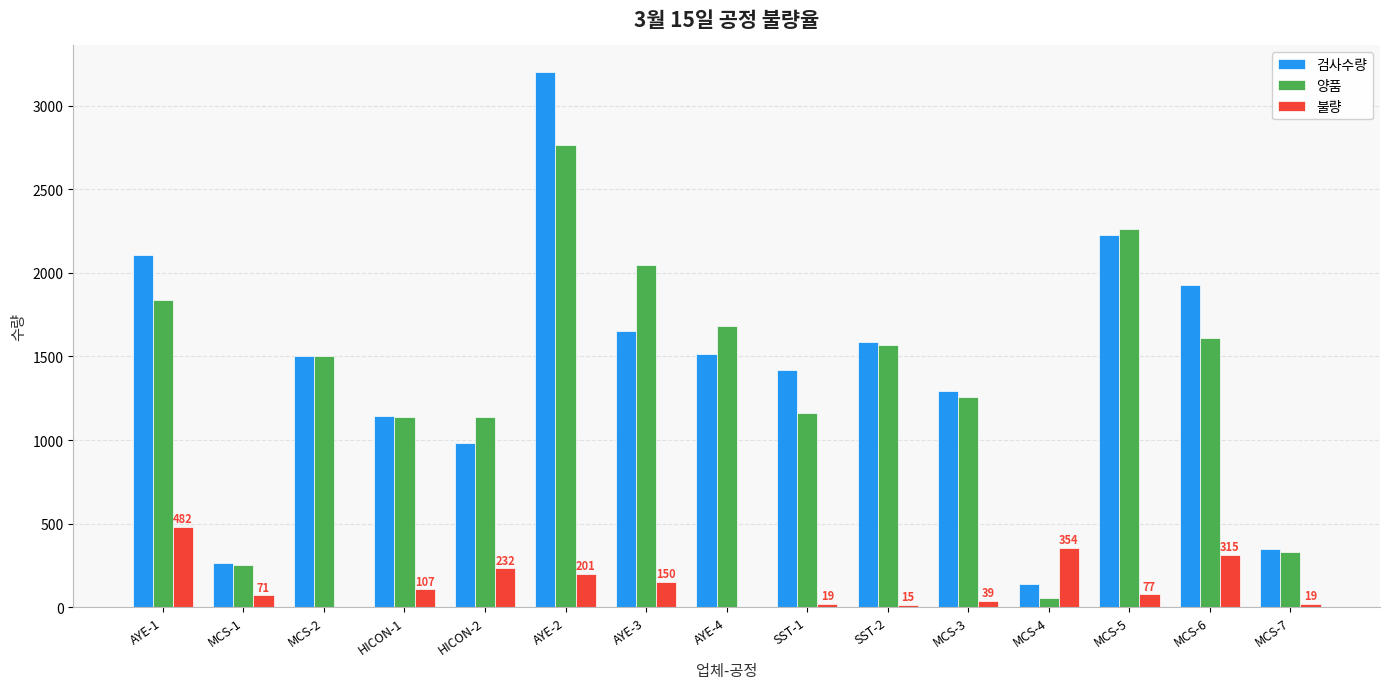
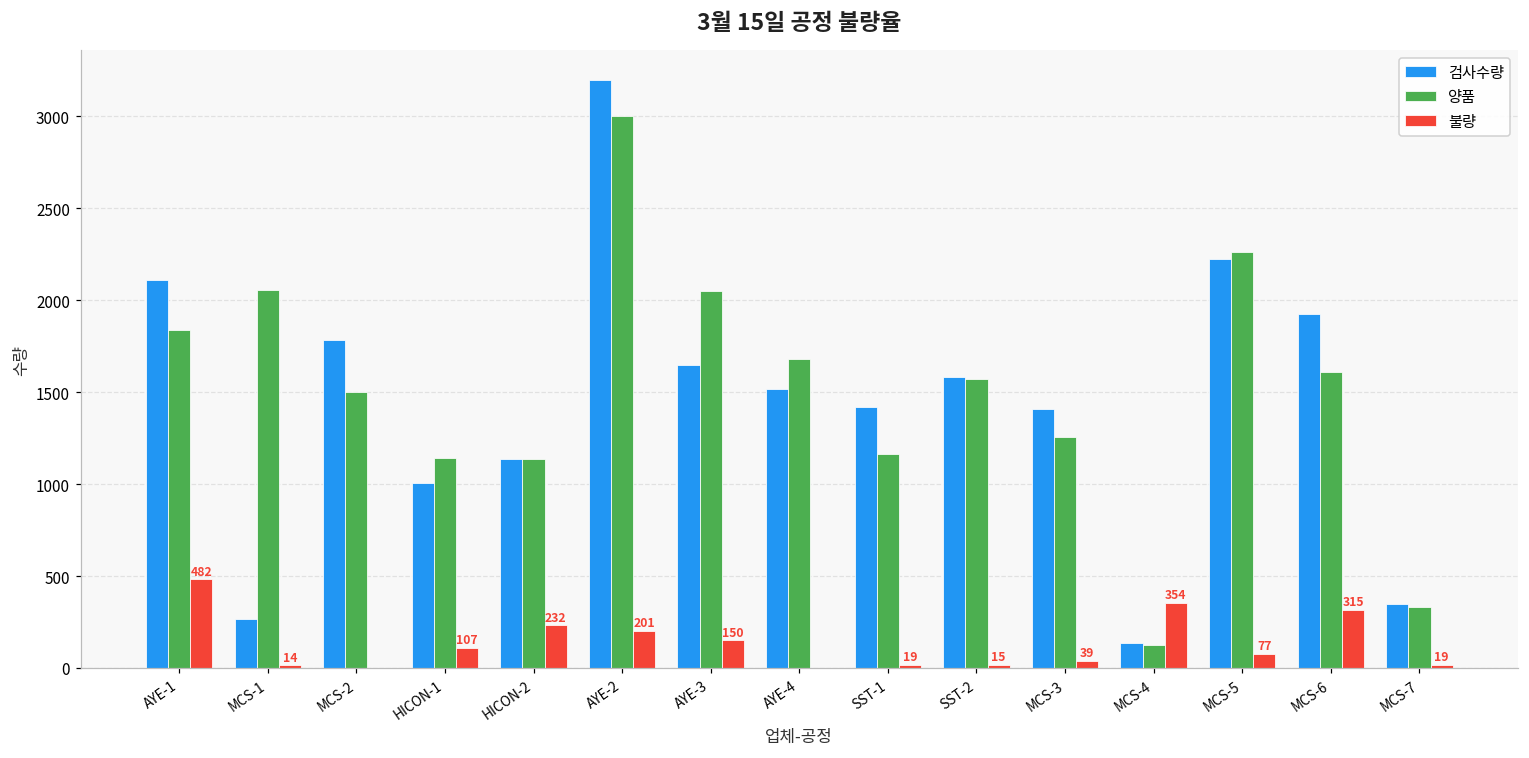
  {
    "검사수량": {
      "AYE-1": 2110,
      "MCS-1": 260,
-     "MCS-2": 1500,
-     "HICON-1": 1140,
-     "HICON-2": 980,
+     "MCS-2": 1780,
+     "HICON-1": 1010,
+     "HICON-2": 1140,
      "AYE-2": 3200,
      "AYE-3": 1650,
      "AYE-4": 1520,
      "SST-1": 1420,
      "SST-2": 1590,
-     "MCS-3": 1300,
+     "MCS-3": 1410,
      "MCS-4": 140,
      "MCS-5": 2230,
      "MCS-6": 1930,
      "MCS-7": 350
    },
    "양품": {
      "AYE-1": 1840,
-     "MCS-1": 250,
+     "MCS-1": 2060,
      "MCS-2": 1500,
      "HICON-1": 1140,
      "HICON-2": 1140,
-     "AYE-2": 2770,
+     "AYE-2": 3000,
      "AYE-3": 2050,
      "AYE-4": 1680,
      "SST-1": 1160,
      "SST-2": 1570,
      "MCS-3": 1260,
-     "MCS-4": 60,
+     "MCS-4": 130,
      "MCS-5": 2270,
      "MCS-6": 1610,
      "MCS-7": 330
    },
    "불량": {
      "AYE-1": 482,
-     "MCS-1": 71,
+     "MCS-1": 14,
      "HICON-1": 107,
      "HICON-2": 232,
      "AYE-2": 201,
      "AYE-3": 150,
      "SST-1": 19,
      "SST-2": 15,
      "MCS-3": 39,
      "MCS-4": 354,
      "MCS-5": 77,
      "MCS-6": 315,
      "MCS-7": 19
    }
  }
